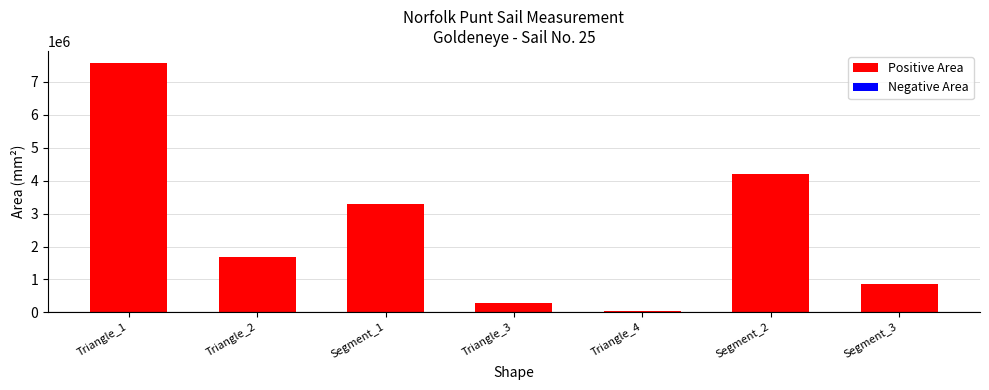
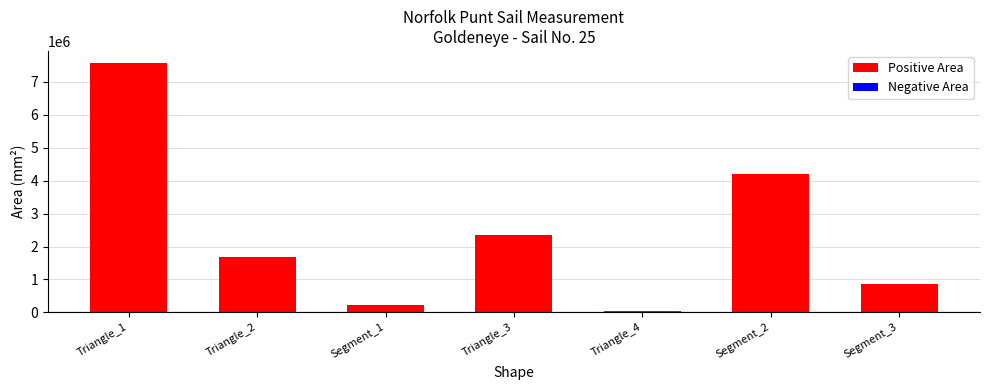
  {
    "Positive Area": {
      "Triangle_1": 7600000,
      "Triangle_2": 1700000,
-     "Segment_1": 3300000,
-     "Triangle_3": 300000,
+     "Segment_1": 200000,
+     "Triangle_3": 2300000,
      "Segment_2": 4200000,
      "Segment_3": 900000
    },
    "Negative Area": {
      "Triangle_1": 0,
      "Triangle_2": 0,
      "Segment_1": 0,
      "Triangle_3": 0,
      "Triangle_4": 0,
      "Segment_2": 0,
      "Segment_3": 0
    }
  }
